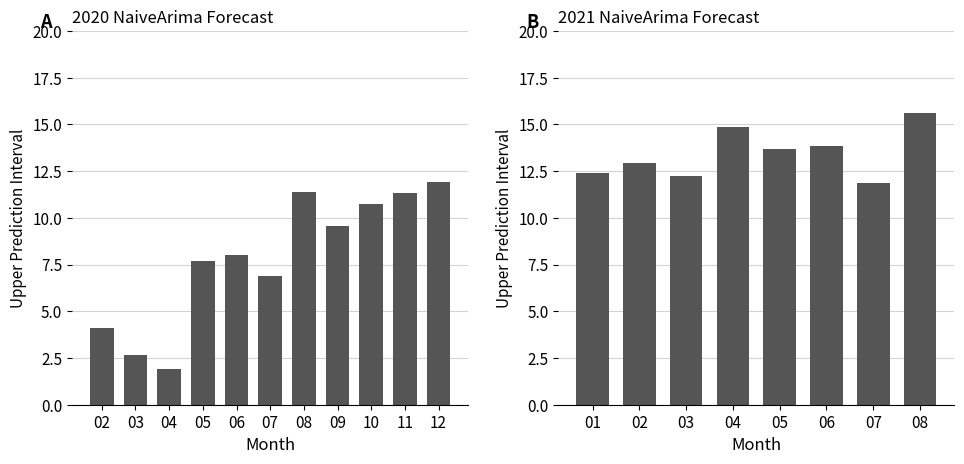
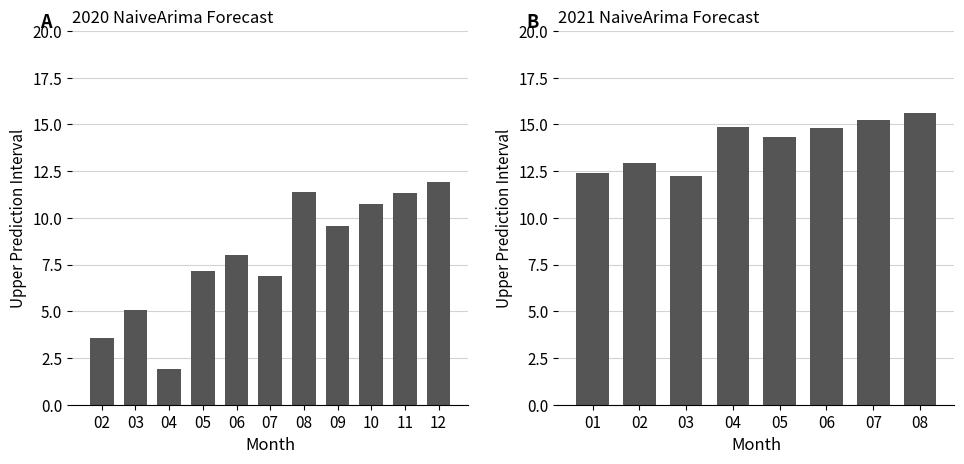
  {
    "2020 NaiveArima Forecast": {
-     "02": 4.1,
-     "03": 2.6,
+     "02": 3.6,
+     "03": 5.1,
      "04": 1.9,
-     "05": 7.7,
+     "05": 7.2,
      "06": 8.0,
      "07": 6.9,
      "08": 11.4,
      "09": 9.6,
      "10": 10.8,
      "11": 11.3,
      "12": 11.9
    },
    "2021 NaiveArima Forecast": {
      "01": 12.4,
      "02": 12.9,
      "03": 12.3,
      "04": 14.9,
-     "05": 13.7,
-     "06": 13.9,
-     "07": 11.8,
+     "05": 14.3,
+     "06": 14.8,
+     "07": 15.2,
      "08": 15.6
    }
  }
